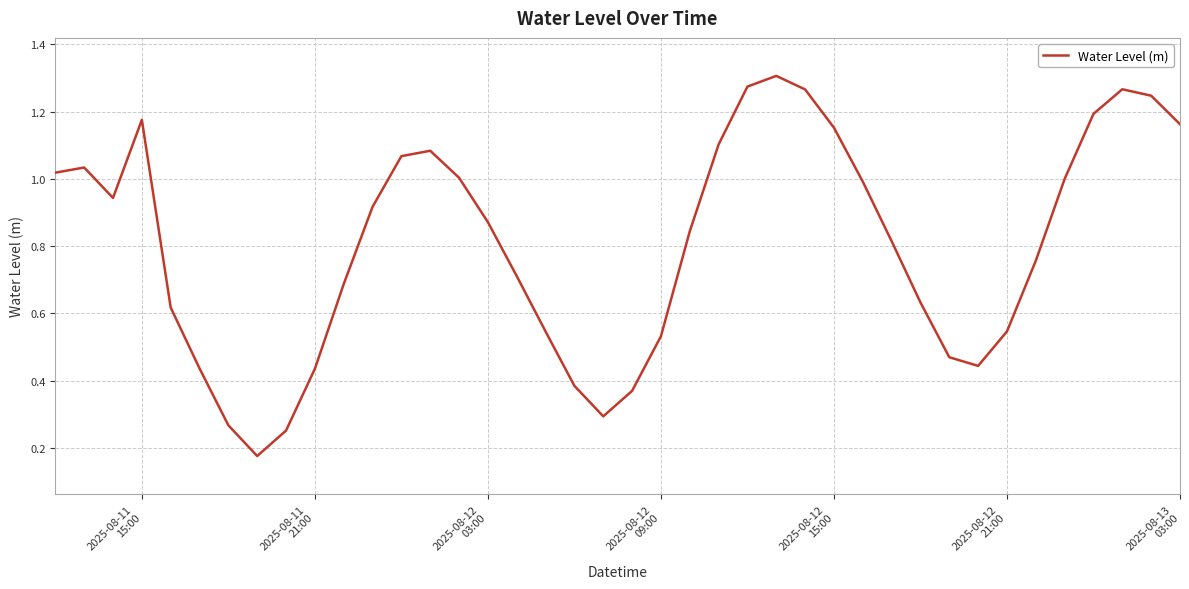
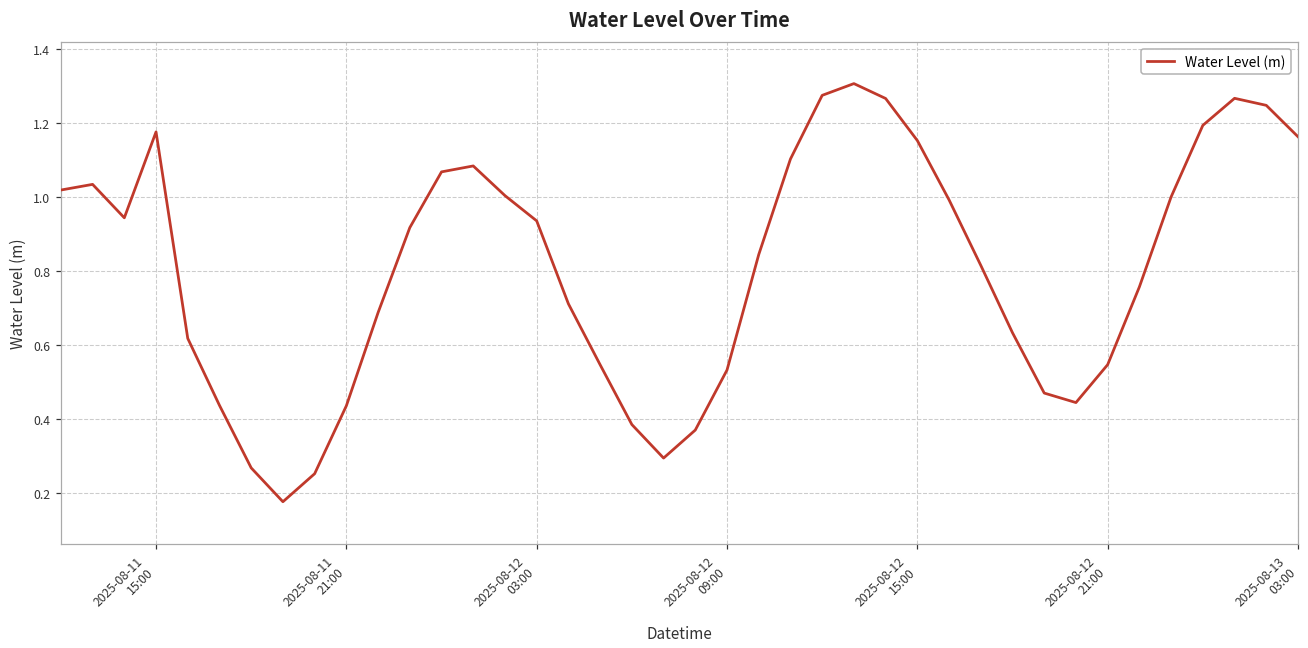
  {
    "2025-08-11 15:00": 1.18,
    "2025-08-11 21:00": 0.44,
-   "2025-08-12 03:00": 0.87,
+   "2025-08-12 03:00": 0.93,
    "2025-08-12 09:00": 0.53,
    "2025-08-12 15:00": 1.15,
    "2025-08-12 21:00": 0.55,
    "2025-08-13 03:00": 1.16
  }
